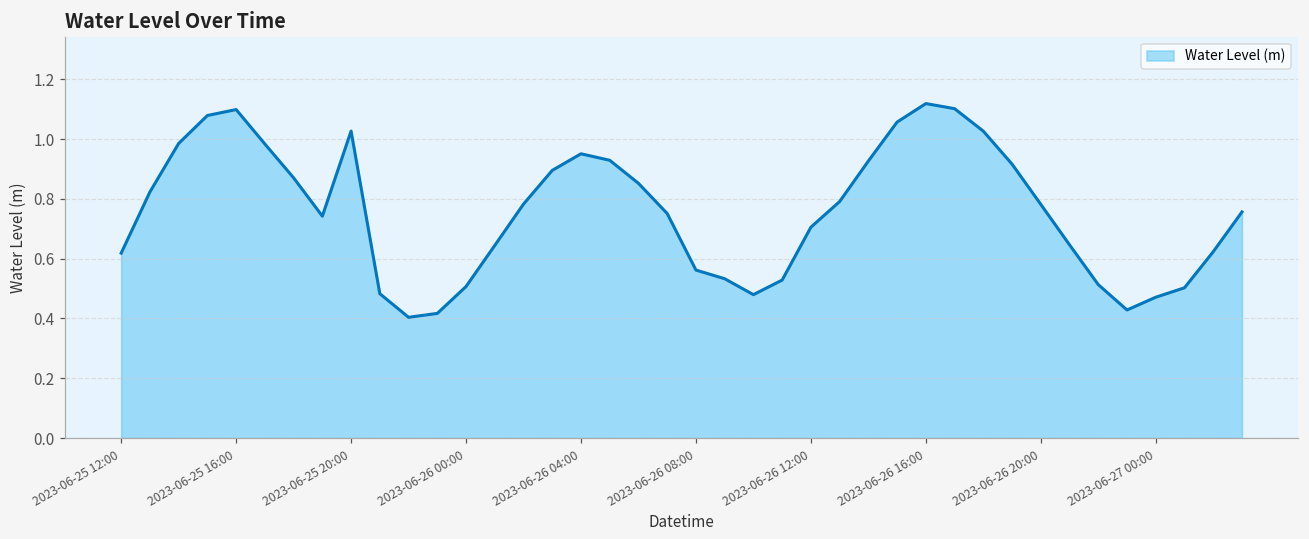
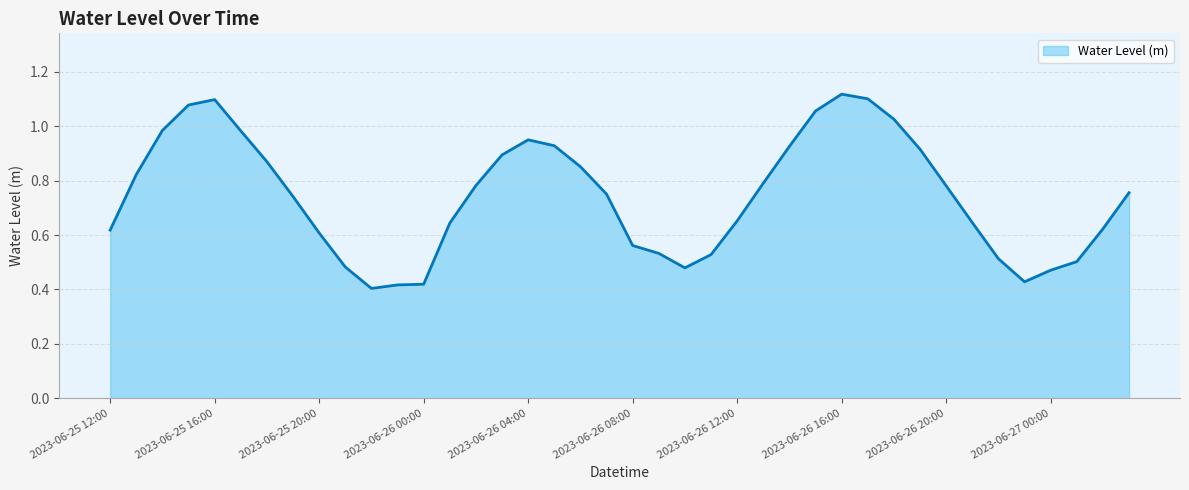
  {
    "2023-06-25 12:00": 0.62,
    "2023-06-25 16:00": 1.10,
-   "2023-06-25 20:00": 1.03,
-   "2023-06-26 00:00": 0.51,
+   "2023-06-25 20:00": 0.61,
+   "2023-06-26 00:00": 0.42,
    "2023-06-26 04:00": 0.95,
    "2023-06-26 08:00": 0.56,
-   "2023-06-26 12:00": 0.71,
+   "2023-06-26 12:00": 0.65,
    "2023-06-26 16:00": 1.12,
    "2023-06-26 20:00": 0.78,
    "2023-06-27 00:00": 0.47
  }
